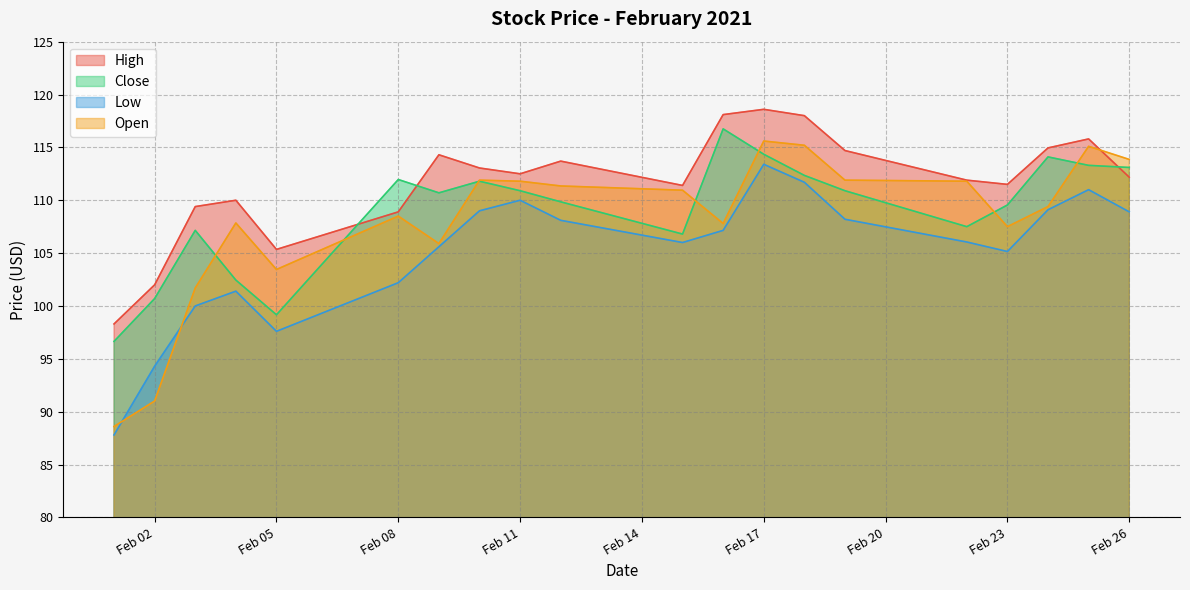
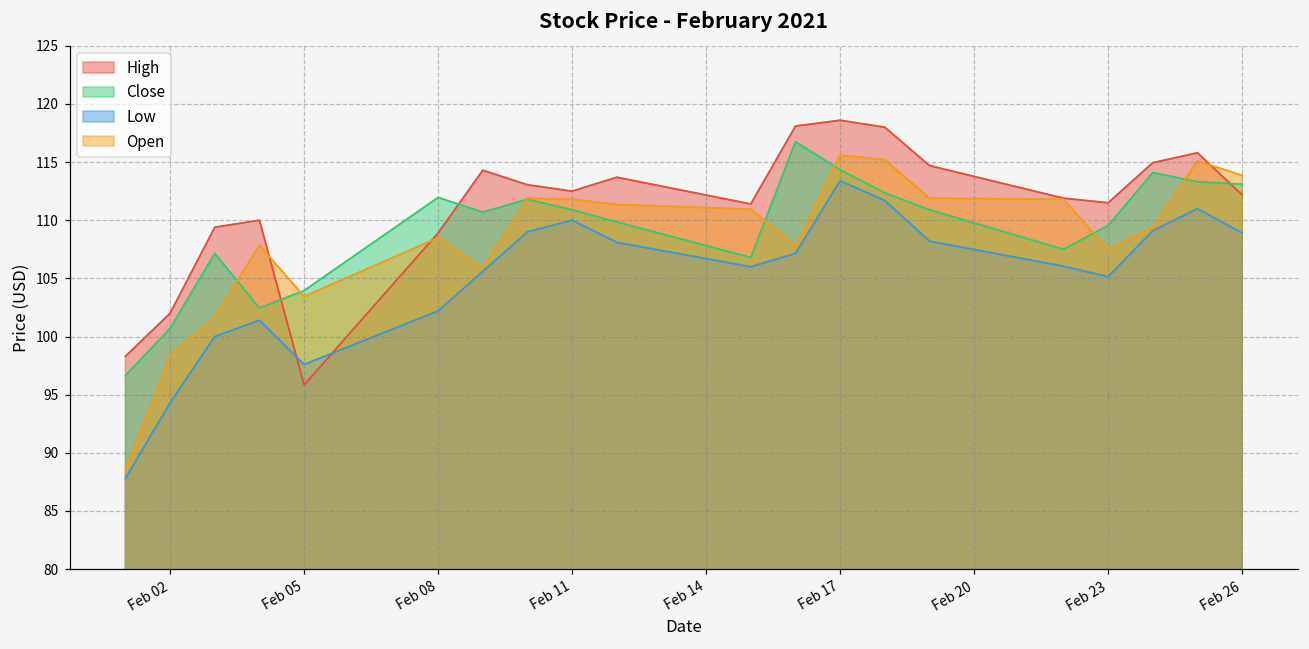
  {
    "High": {
      "Feb 02": 102.0,
-     "Feb 05": 105.3,
+     "Feb 05": 95.8,
      "Feb 08": 108.9,
      "Feb 11": 112.5,
      "Feb 17": 118.6,
      "Feb 23": 111.5,
      "Feb 26": 112.2
    },
    "Close": {
      "Feb 02": 100.7,
-     "Feb 05": 99.2,
+     "Feb 05": 103.9,
      "Feb 08": 112.0,
      "Feb 11": 110.9,
      "Feb 17": 114.3,
      "Feb 23": 109.6,
      "Feb 26": 113.1
    },
    "Low": {
      "Feb 02": 94.3,
      "Feb 05": 97.6,
      "Feb 08": 102.2,
      "Feb 11": 110.0,
      "Feb 17": 113.4,
      "Feb 23": 105.2,
      "Feb 26": 108.9
    },
    "Open": {
-     "Feb 02": 91.0,
+     "Feb 02": 98.4,
      "Feb 05": 103.4,
      "Feb 08": 108.5,
      "Feb 11": 111.8,
      "Feb 17": 115.6,
      "Feb 23": 107.5,
      "Feb 26": 113.9
    }
  }
